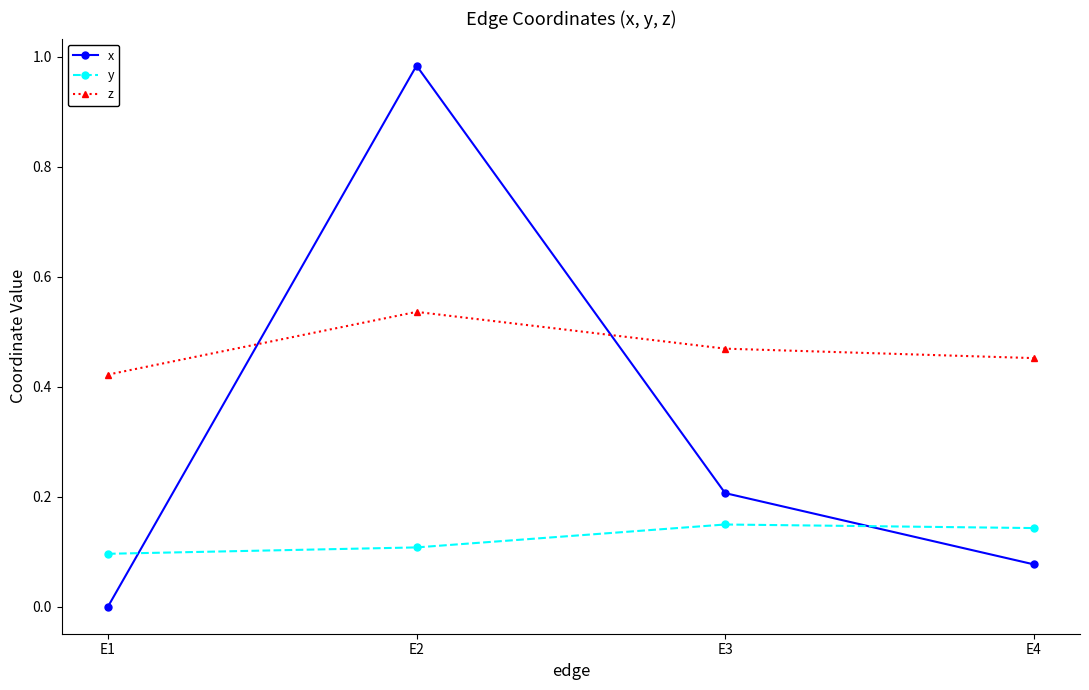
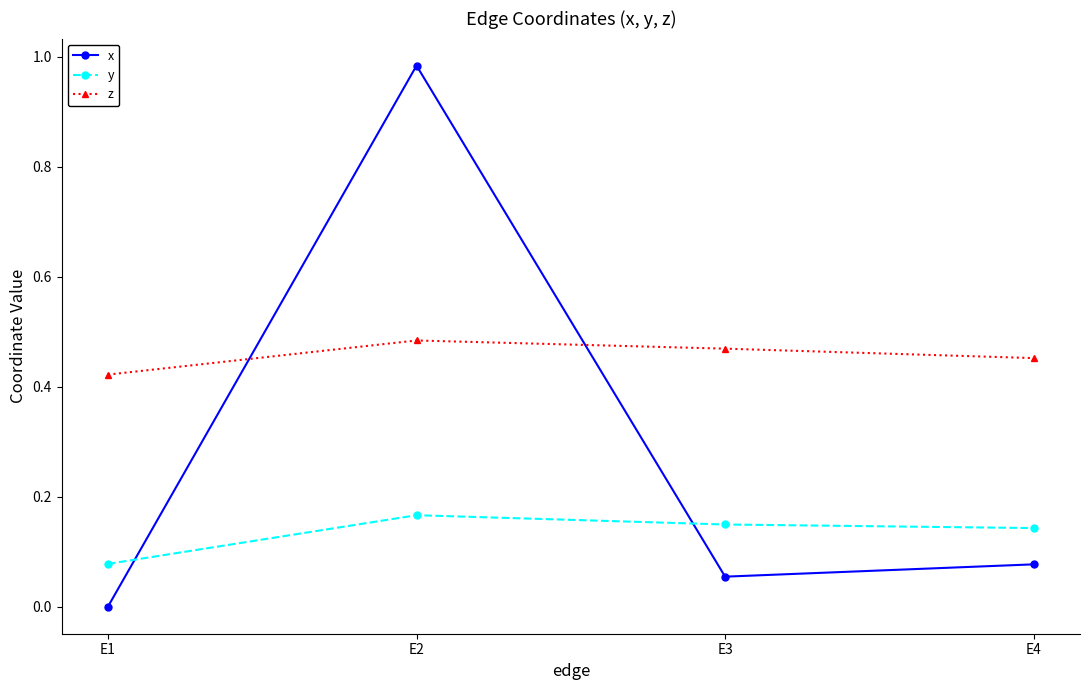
  {
    "x": {
      "E1": 0.00,
      "E2": 0.98,
-     "E3": 0.21,
+     "E3": 0.05,
      "E4": 0.08
    },
    "y": {
-     "E1": 0.10,
-     "E2": 0.11,
+     "E1": 0.08,
+     "E2": 0.17,
      "E3": 0.15,
      "E4": 0.14
    },
    "z": {
      "E1": 0.42,
-     "E2": 0.54,
+     "E2": 0.48,
      "E3": 0.47,
      "E4": 0.45
    }
  }
